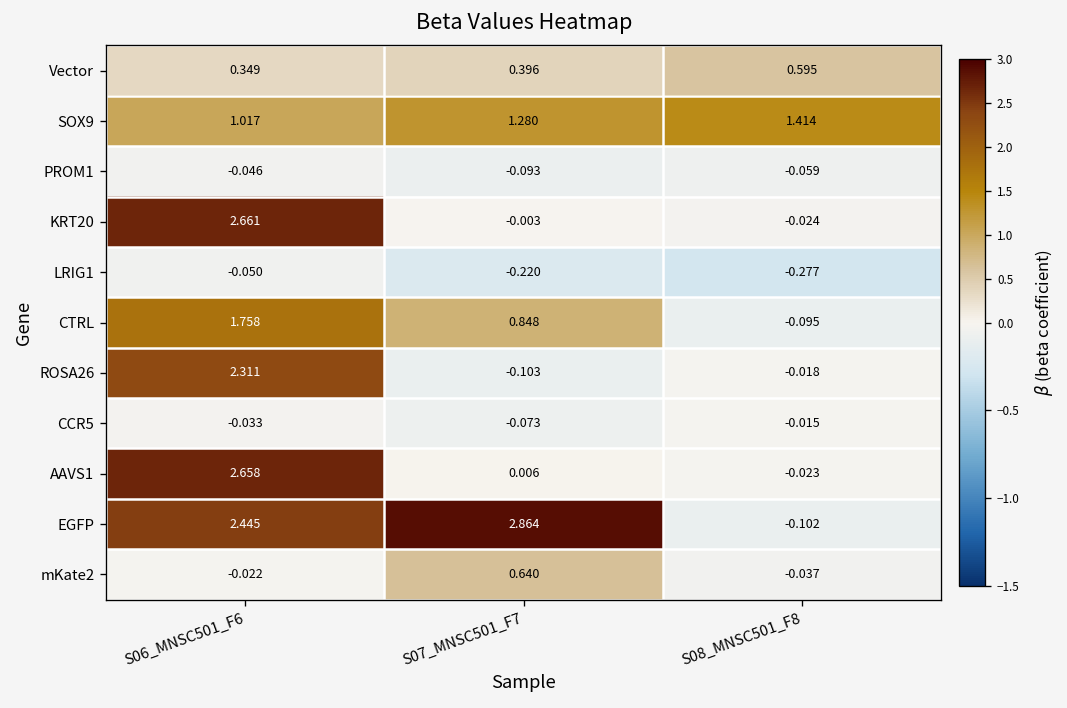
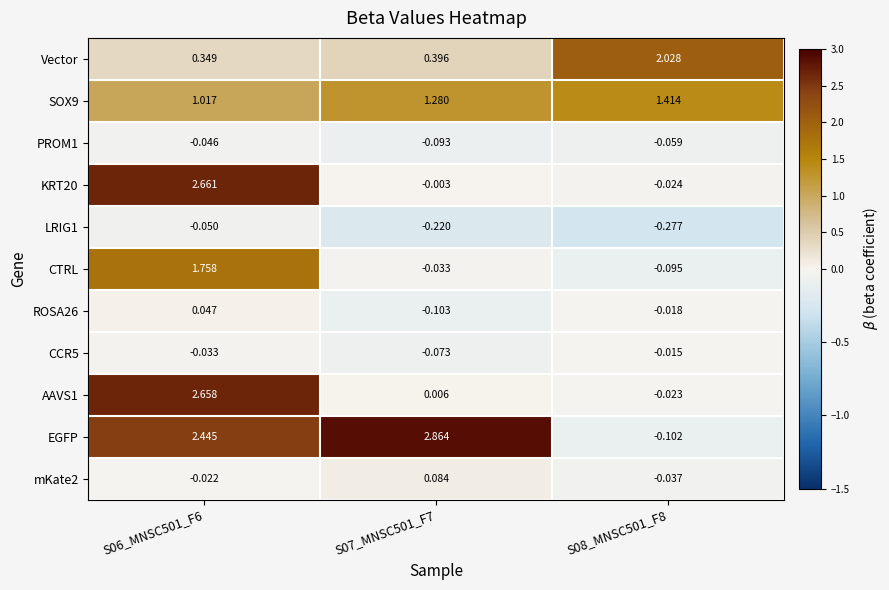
  {
    "Vector": {
      "S06_MNSC501_F6": 0.349,
      "S07_MNSC501_F7": 0.396,
-     "S08_MNSC501_F8": 0.595
+     "S08_MNSC501_F8": 2.028
    },
    "SOX9": {
      "S06_MNSC501_F6": 1.017,
      "S07_MNSC501_F7": 1.280,
      "S08_MNSC501_F8": 1.414
    },
    "PROM1": {
      "S06_MNSC501_F6": -0.046,
      "S07_MNSC501_F7": -0.093,
      "S08_MNSC501_F8": -0.059
    },
    "KRT20": {
      "S06_MNSC501_F6": 2.661,
      "S07_MNSC501_F7": -0.003,
      "S08_MNSC501_F8": -0.024
    },
    "LRIG1": {
      "S06_MNSC501_F6": -0.050,
      "S07_MNSC501_F7": -0.220,
      "S08_MNSC501_F8": -0.277
    },
    "CTRL": {
      "S06_MNSC501_F6": 1.758,
-     "S07_MNSC501_F7": 0.848,
+     "S07_MNSC501_F7": -0.033,
      "S08_MNSC501_F8": -0.095
    },
    "ROSA26": {
-     "S06_MNSC501_F6": 2.311,
+     "S06_MNSC501_F6": 0.047,
      "S07_MNSC501_F7": -0.103,
      "S08_MNSC501_F8": -0.018
    },
    "CCR5": {
      "S06_MNSC501_F6": -0.033,
      "S07_MNSC501_F7": -0.073,
      "S08_MNSC501_F8": -0.015
    },
    "AAVS1": {
      "S06_MNSC501_F6": 2.658,
      "S07_MNSC501_F7": 0.006,
      "S08_MNSC501_F8": -0.023
    },
    "EGFP": {
      "S06_MNSC501_F6": 2.445,
      "S07_MNSC501_F7": 2.864,
      "S08_MNSC501_F8": -0.102
    },
    "mKate2": {
      "S06_MNSC501_F6": -0.022,
-     "S07_MNSC501_F7": 0.640,
+     "S07_MNSC501_F7": 0.084,
      "S08_MNSC501_F8": -0.037
    }
  }
